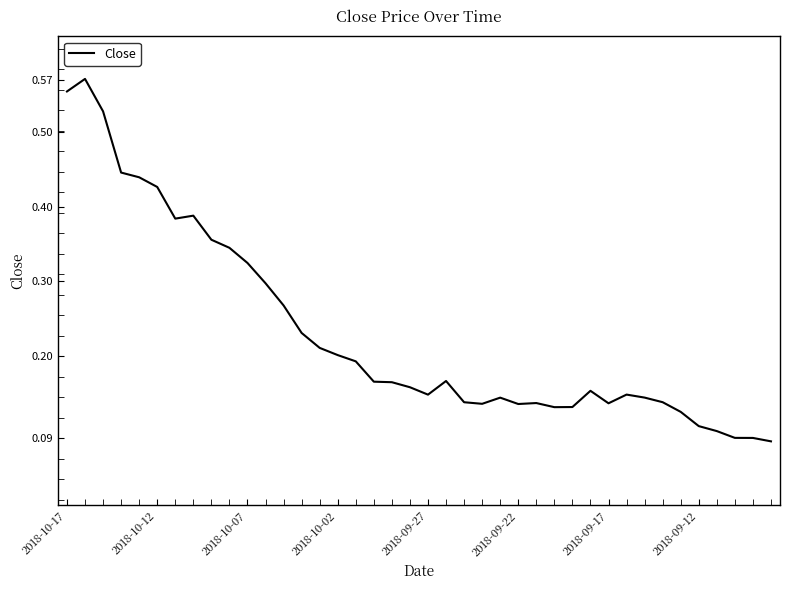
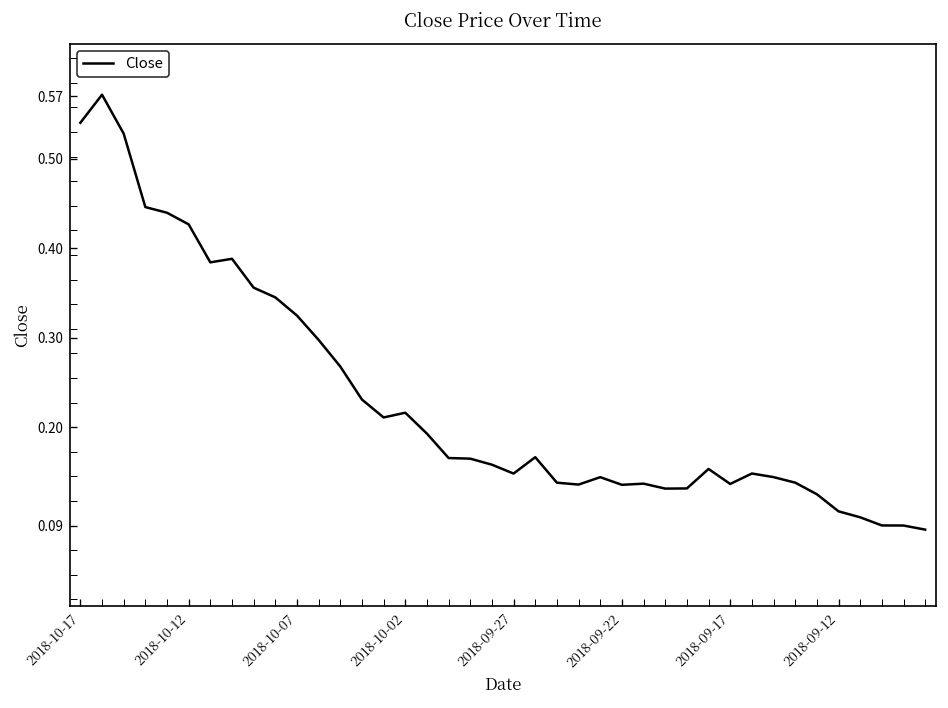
  {
-   "2018-10-17": 0.55,
+   "2018-10-17": 0.54,
    "2018-10-12": 0.43,
    "2018-10-07": 0.32,
-   "2018-10-02": 0.20,
+   "2018-10-02": 0.22,
    "2018-09-27": 0.15,
    "2018-09-22": 0.14,
    "2018-09-17": 0.14,
    "2018-09-12": 0.11
  }
